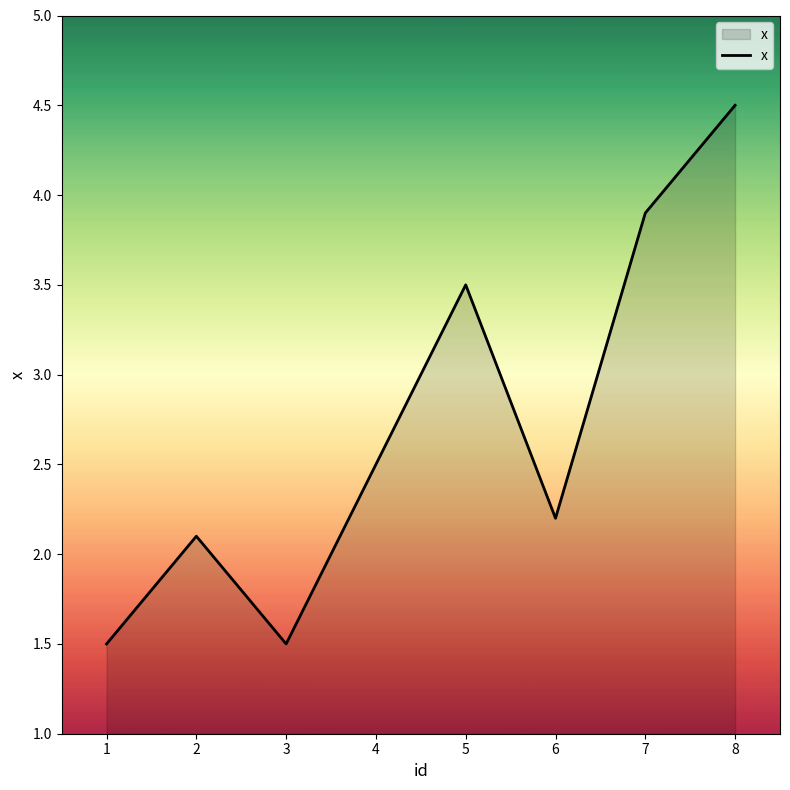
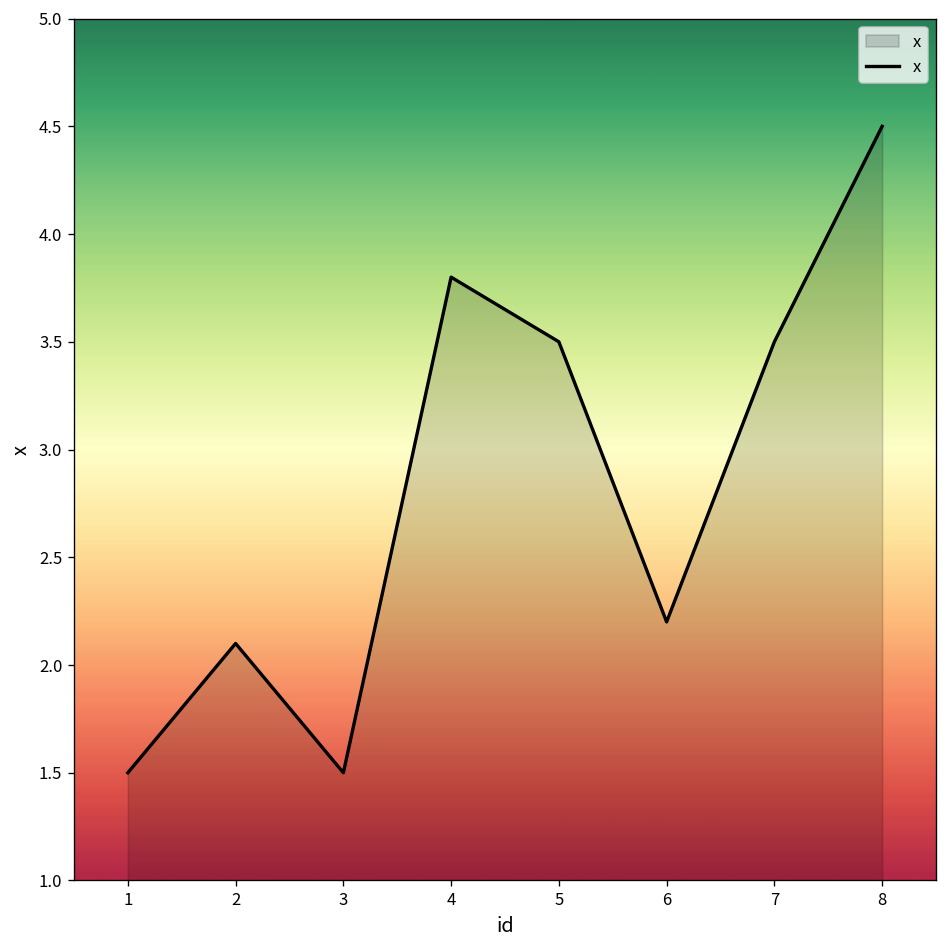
  {
    "1": 1.5,
    "2": 2.1,
    "3": 1.5,
-   "4": 2.5,
+   "4": 3.8,
    "5": 3.5,
    "6": 2.2,
-   "7": 3.9,
+   "7": 3.5,
    "8": 4.5
  }
